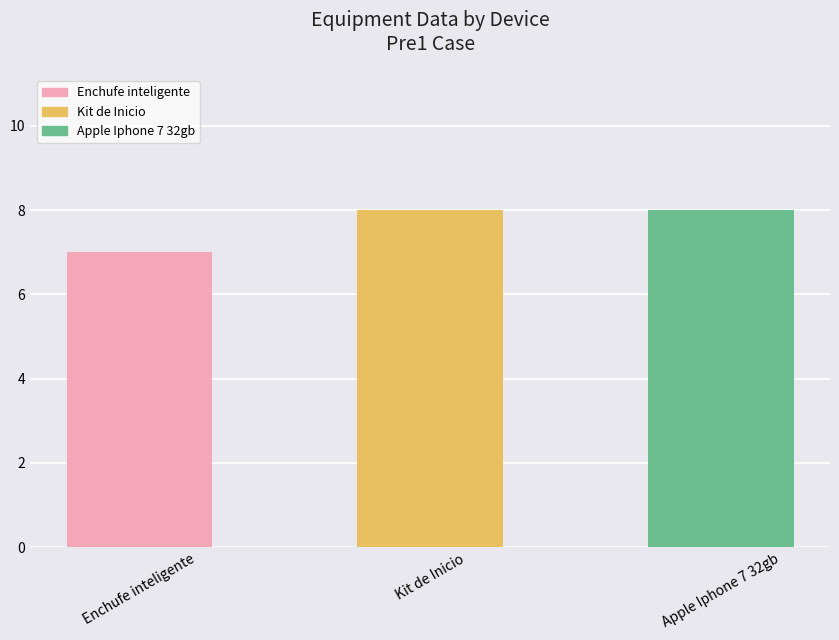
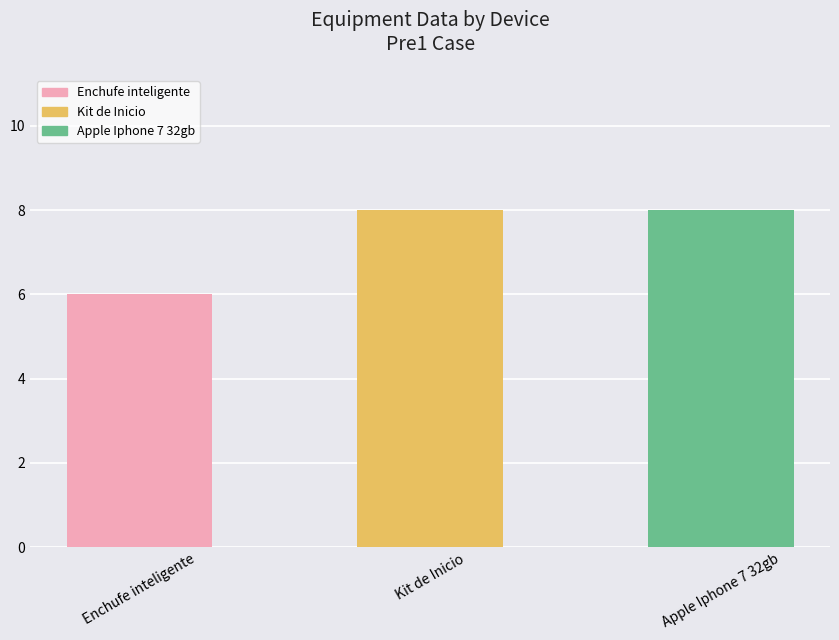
  {
-   "Enchufe inteligente": 7,
+   "Enchufe inteligente": 6,
    "Kit de Inicio": 8,
    "Apple Iphone 7 32gb": 8
  }
